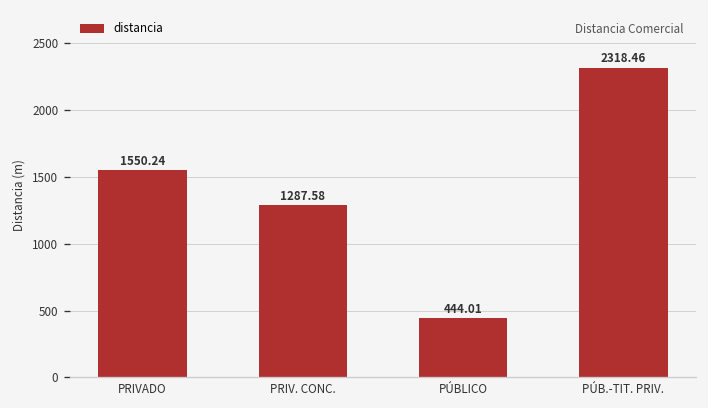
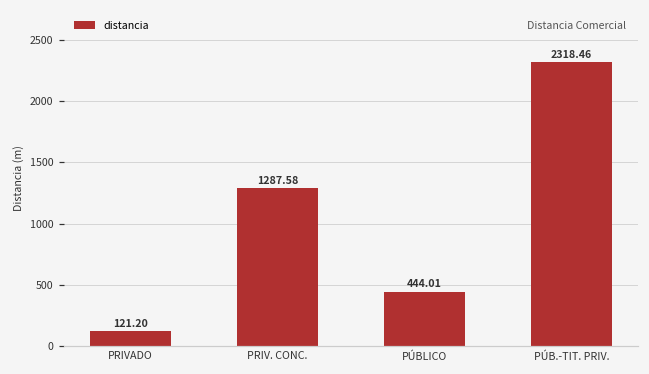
  {
-   "PRIVADO": 1550.24,
+   "PRIVADO": 121.20,
    "PRIV. CONC.": 1287.58,
    "PÚBLICO": 444.01,
    "PÚB.-TIT. PRIV.": 2318.46
  }
